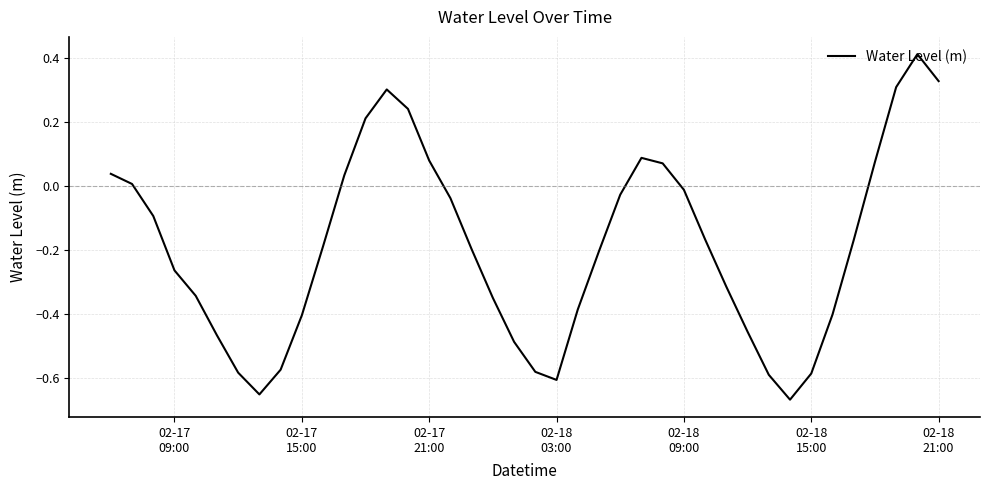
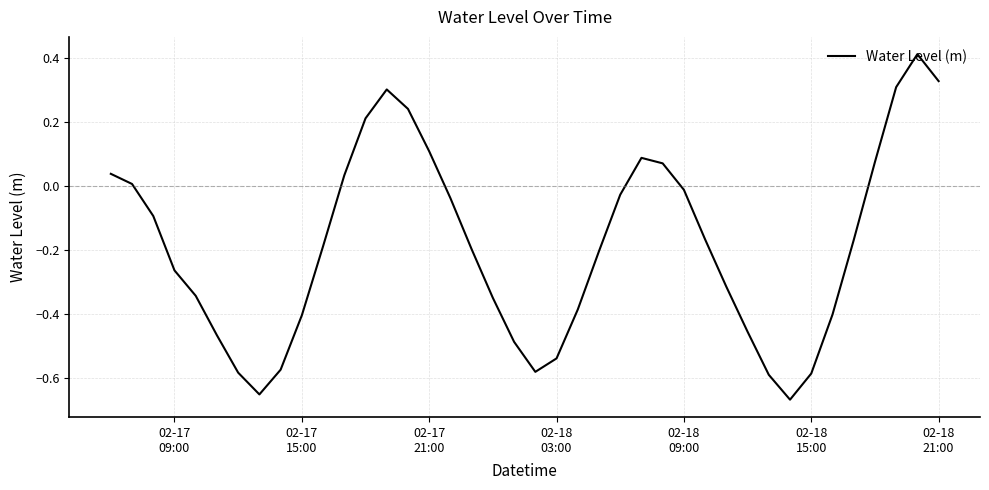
  {
    "02-17 09:00": -0.26,
    "02-17 15:00": -0.40,
-   "02-17 21:00": 0.08,
-   "02-18 03:00": -0.61,
+   "02-17 21:00": 0.11,
+   "02-18 03:00": -0.54,
    "02-18 09:00": -0.01,
    "02-18 15:00": -0.59,
    "02-18 21:00": 0.33
  }
